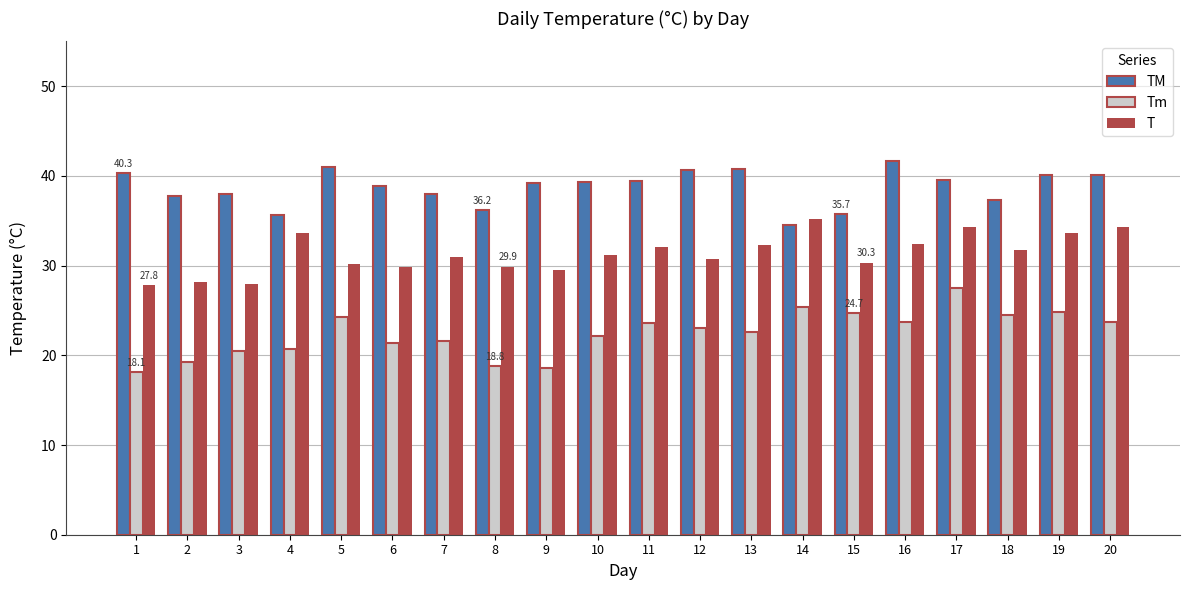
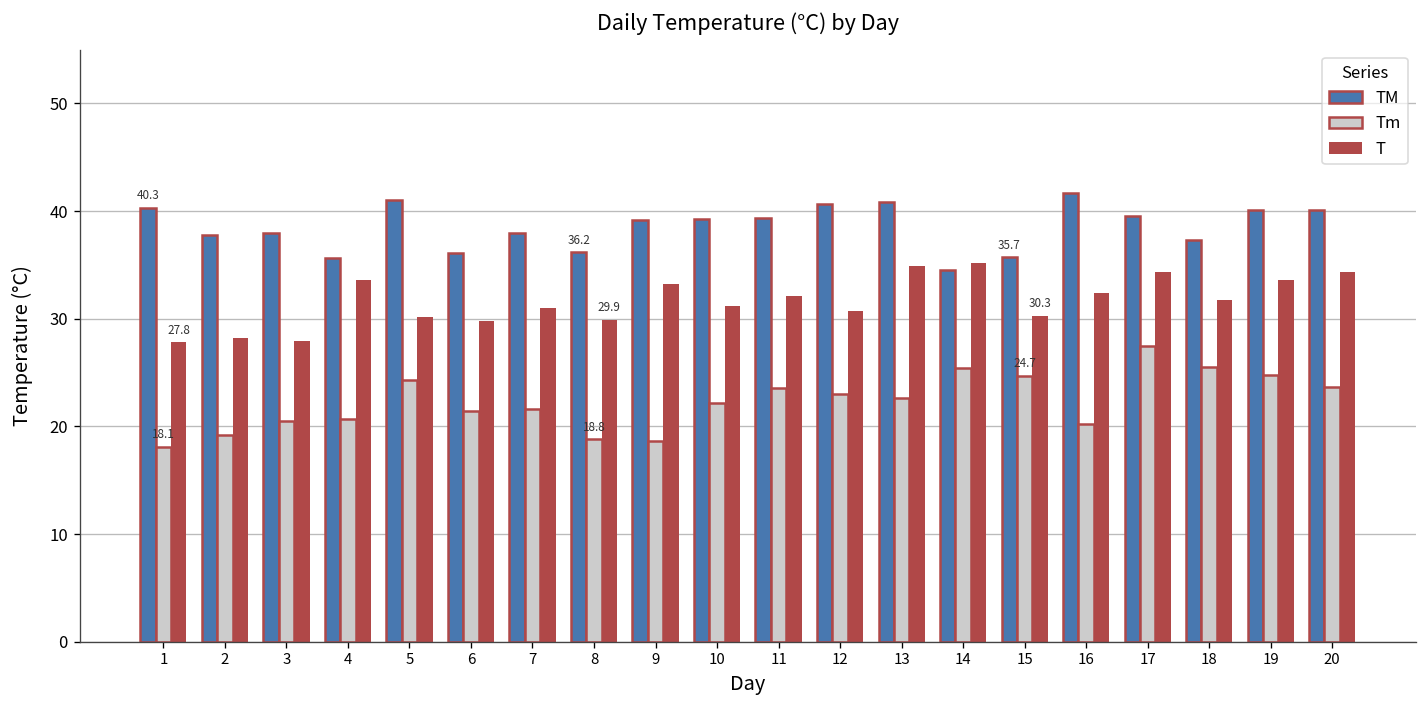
  {
    "TM": {
      "2": 38,
      "3": 38,
      "4": 36,
      "5": 41,
-     "6": 39,
+     "6": 36,
      "7": 38,
      "9": 39,
      "10": 39,
      "11": 39,
      "12": 41,
      "13": 41,
      "14": 35,
      "16": 42,
      "17": 40,
      "18": 37,
      "19": 40,
      "20": 40
    },
    "Tm": {
      "2": 19,
      "3": 21,
      "4": 21,
      "5": 24,
      "6": 21,
      "7": 22,
      "9": 19,
      "10": 22,
      "11": 24,
      "12": 23,
      "13": 23,
      "14": 25,
-     "16": 24,
+     "16": 20,
      "17": 28,
-     "18": 25,
+     "18": 26,
      "19": 25,
      "20": 24
    },
    "T": {
      "2": 28,
      "3": 28,
      "4": 34,
      "5": 30,
      "6": 30,
      "7": 31,
-     "9": 30,
+     "9": 33,
      "10": 31,
      "11": 32,
      "12": 31,
-     "13": 32,
+     "13": 35,
      "14": 35,
      "16": 32,
      "17": 34,
      "18": 32,
      "19": 34,
      "20": 34
    }
  }
